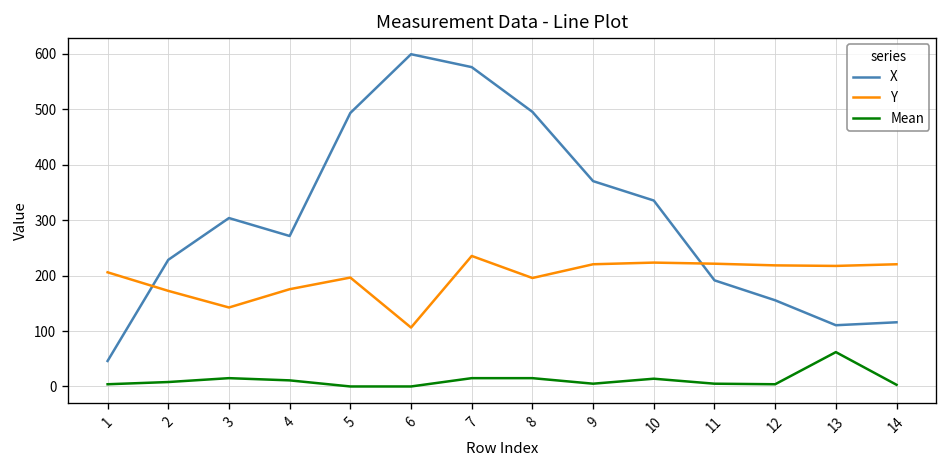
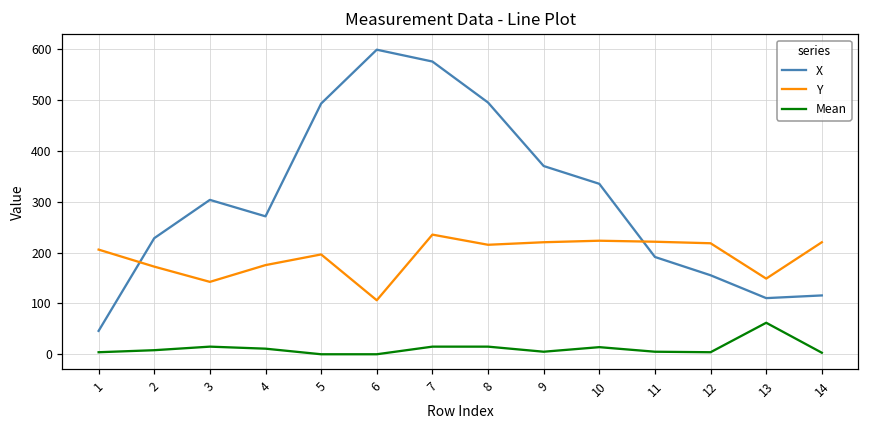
  {
    "X": {
      "1": 50,
      "2": 230,
      "3": 300,
      "4": 270,
      "5": 490,
      "6": 600,
      "7": 580,
      "8": 500,
      "9": 370,
      "10": 340,
      "11": 190,
      "12": 160,
      "13": 110,
      "14": 120
    },
    "Y": {
      "1": 210,
      "2": 170,
      "3": 140,
      "4": 180,
      "5": 200,
      "6": 110,
      "7": 240,
-     "8": 200,
+     "8": 220,
      "9": 220,
      "10": 220,
      "11": 220,
      "12": 220,
-     "13": 220,
+     "13": 150,
      "14": 220
    },
    "Mean": {
      "1": 0,
      "2": 10,
      "3": 20,
      "4": 10,
      "5": 0,
      "6": 0,
      "7": 20,
      "8": 20,
      "9": 10,
      "10": 10,
      "11": 10,
      "12": 0,
      "13": 60,
      "14": 0
    }
  }
